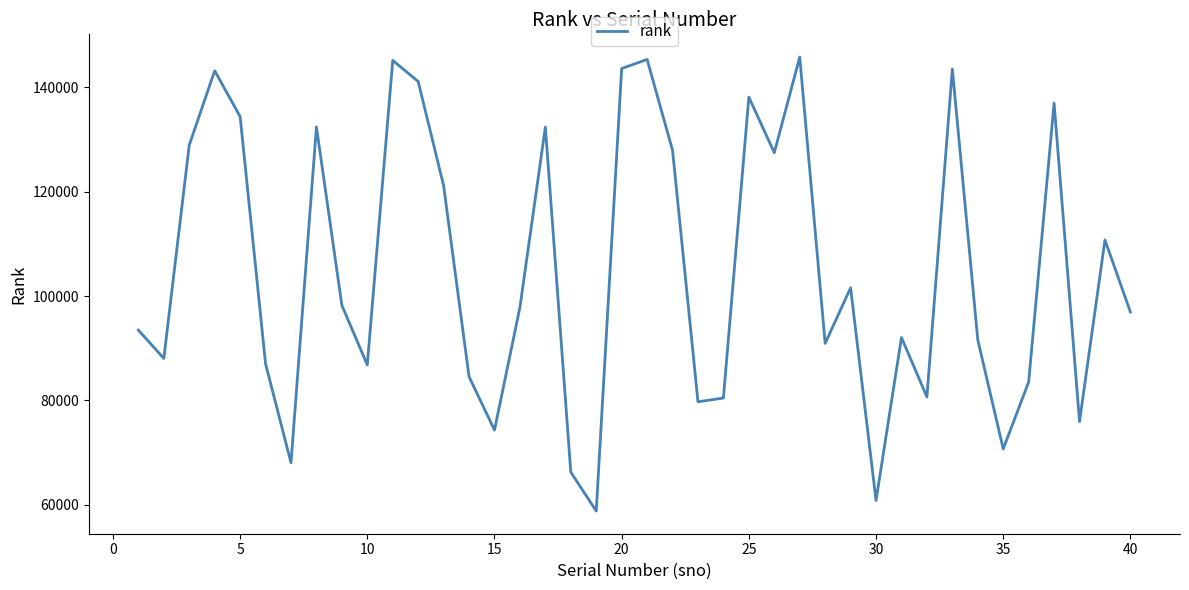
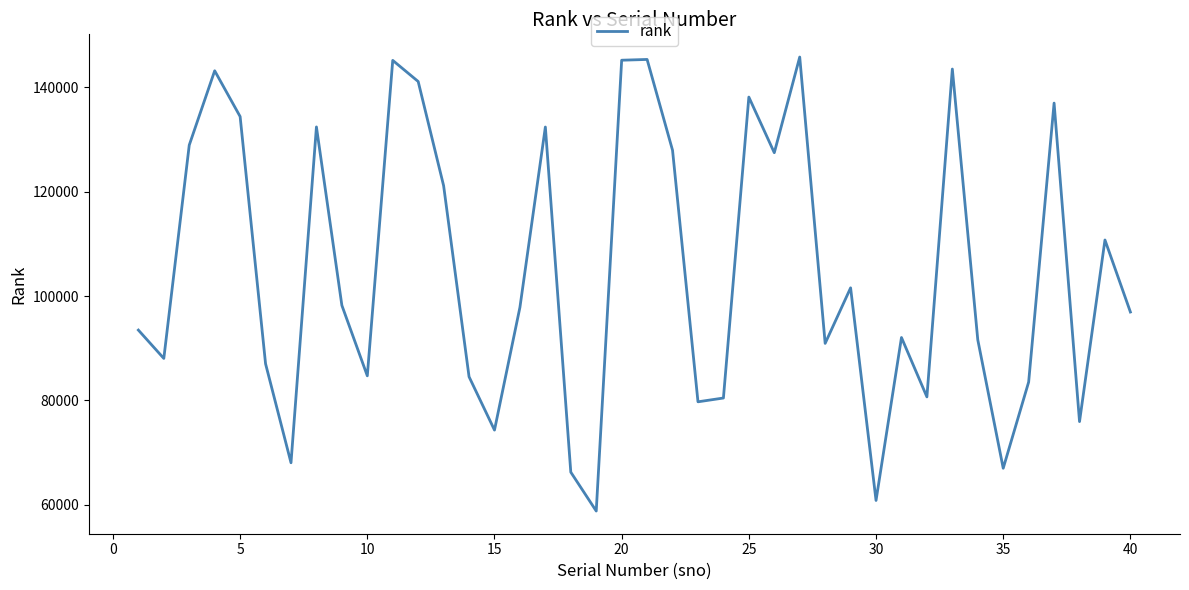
  {
    "5": 134000,
-   "10": 87000,
+   "10": 85000,
    "15": 74000,
-   "20": 144000,
+   "20": 145000,
    "25": 138000,
    "30": 61000,
-   "35": 71000,
+   "35": 67000,
    "40": 97000
  }
